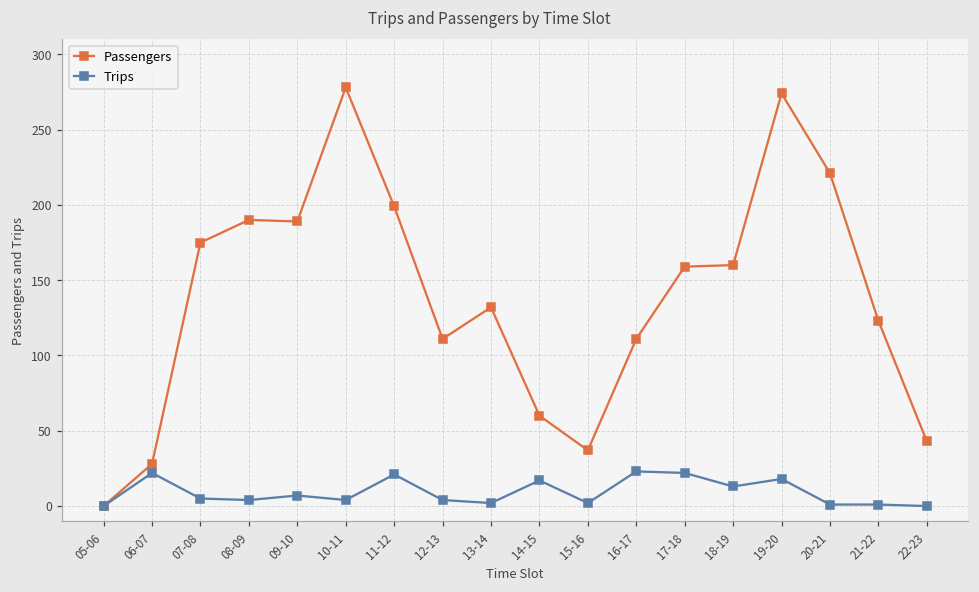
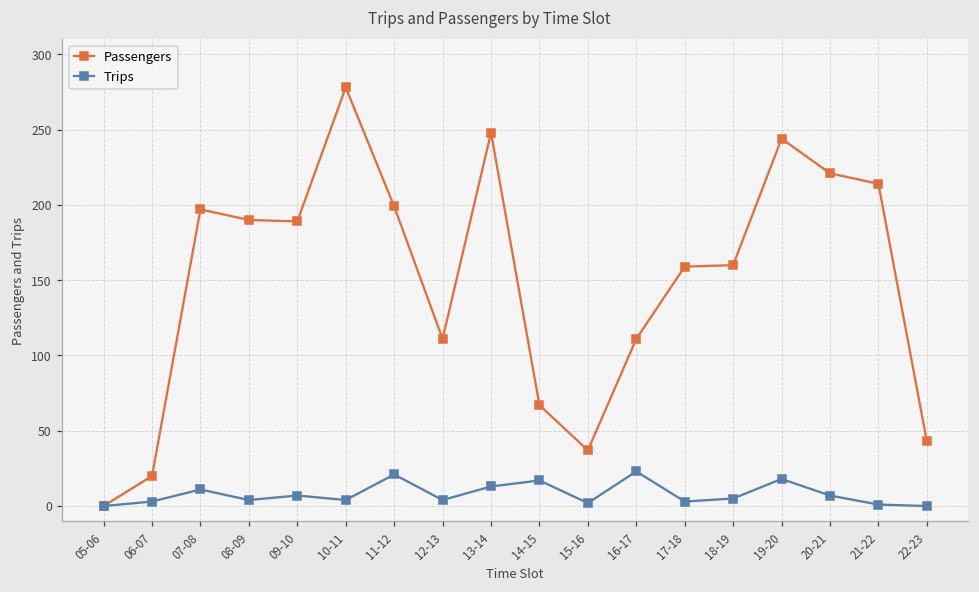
  {
    "Passengers": {
-     "06-07": 28,
-     "07-08": 175,
+     "06-07": 20,
+     "07-08": 197,
      "08-09": 190,
      "09-10": 189,
      "10-11": 278,
      "11-12": 199,
      "12-13": 111,
-     "13-14": 132,
-     "14-15": 60,
+     "13-14": 248,
+     "14-15": 67,
      "15-16": 37,
      "16-17": 111,
      "17-18": 159,
      "18-19": 160,
-     "19-20": 274,
+     "19-20": 244,
      "20-21": 221,
-     "21-22": 123,
+     "21-22": 214,
      "22-23": 43
    },
    "Trips": {
-     "06-07": 22,
-     "07-08": 5,
+     "06-07": 3,
+     "07-08": 11,
      "08-09": 4,
      "09-10": 7,
      "10-11": 4,
      "11-12": 21,
      "12-13": 4,
-     "13-14": 2,
+     "13-14": 13,
      "14-15": 17,
      "15-16": 2,
      "16-17": 23,
-     "17-18": 22,
-     "18-19": 13,
+     "17-18": 3,
+     "18-19": 5,
      "19-20": 18,
-     "20-21": 1,
+     "20-21": 7,
      "21-22": 1,
      "22-23": 0
    }
  }
